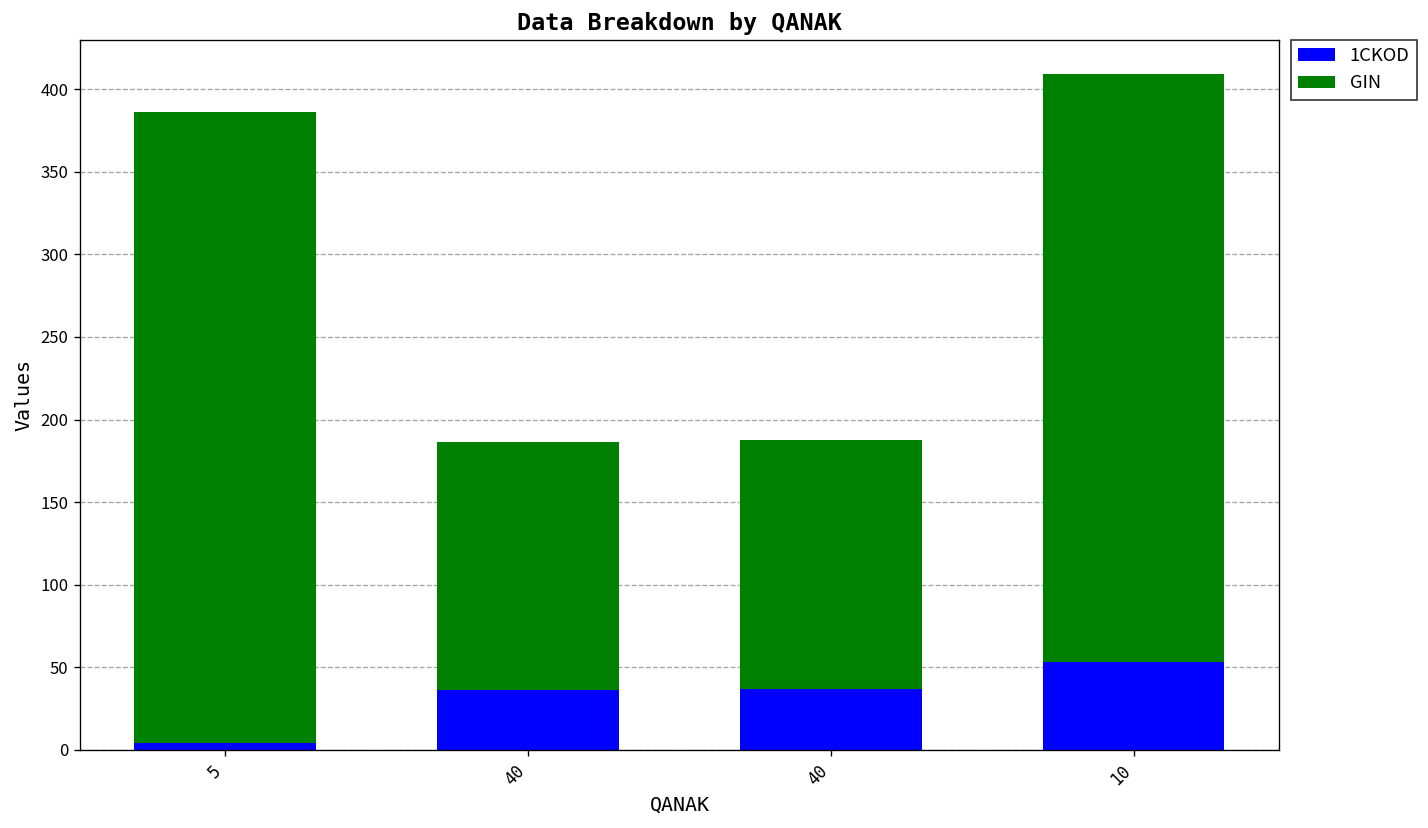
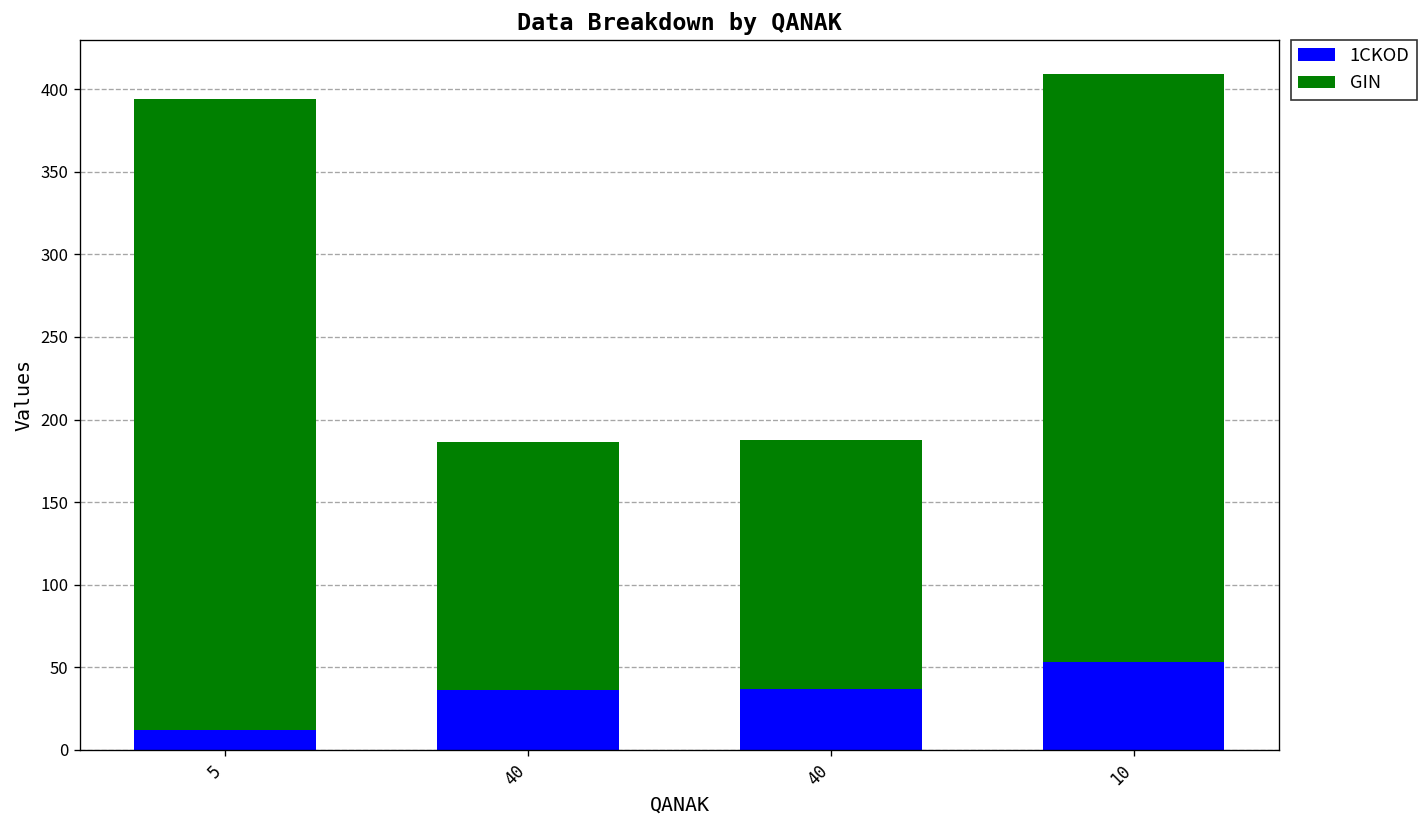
  {
    "1CKOD": {
-     "5": 4,
+     "5": 12,
      "10": 53
    },
    "GIN": {
      "5": 382,
      "10": 356
    }
  }
